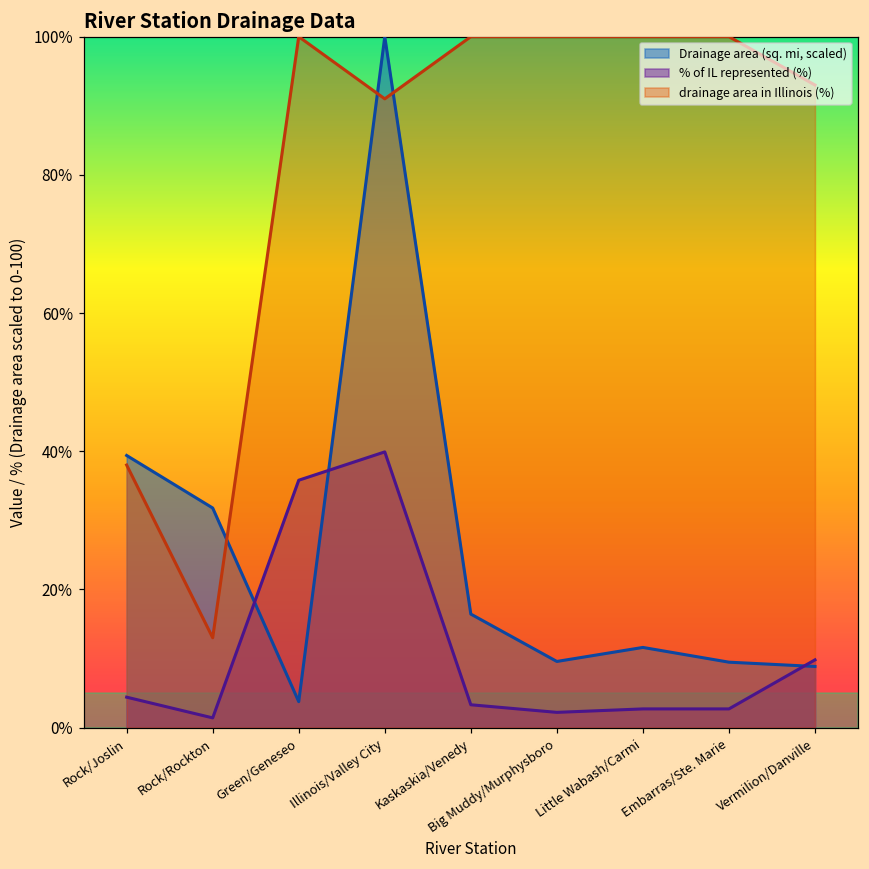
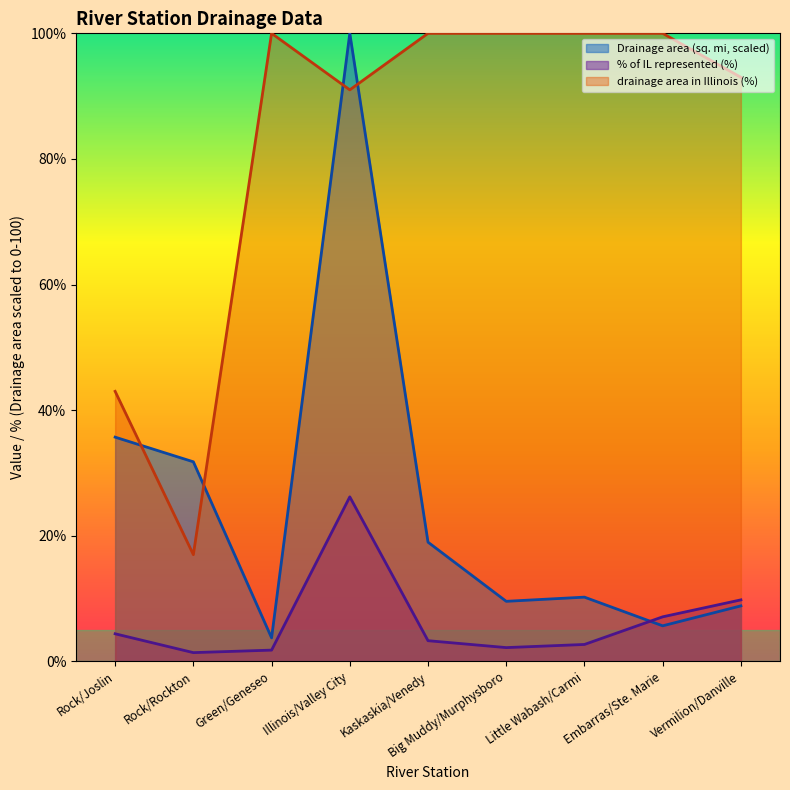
  {
    "Drainage area (sq. mi, scaled)": {
-     "Rock/Joslin": "39%",
+     "Rock/Joslin": "36%",
      "Rock/Rockton": "32%",
      "Green/Geneseo": "4%",
      "Illinois/Valley City": "100%",
-     "Kaskaskia/Venedy": "16%",
+     "Kaskaskia/Venedy": "19%",
      "Big Muddy/Murphysboro": "10%",
-     "Little Wabash/Carmi": "12%",
-     "Embarras/Ste. Marie": "9%",
+     "Little Wabash/Carmi": "10%",
+     "Embarras/Ste. Marie": "6%",
      "Vermilion/Danville": "9%"
    },
    "% of IL represented (%)": {
      "Rock/Joslin": "4%",
      "Rock/Rockton": "1%",
-     "Green/Geneseo": "36%",
-     "Illinois/Valley City": "40%",
+     "Green/Geneseo": "2%",
+     "Illinois/Valley City": "26%",
      "Kaskaskia/Venedy": "3%",
      "Big Muddy/Murphysboro": "2%",
      "Little Wabash/Carmi": "3%",
-     "Embarras/Ste. Marie": "3%",
+     "Embarras/Ste. Marie": "7%",
      "Vermilion/Danville": "10%"
    },
    "drainage area in Illinois (%)": {
-     "Rock/Joslin": "38%",
-     "Rock/Rockton": "13%",
+     "Rock/Joslin": "43%",
+     "Rock/Rockton": "17%",
      "Green/Geneseo": "100%",
      "Illinois/Valley City": "91%",
      "Kaskaskia/Venedy": "100%",
      "Big Muddy/Murphysboro": "100%",
      "Little Wabash/Carmi": "100%",
      "Embarras/Ste. Marie": "100%"
    }
  }
